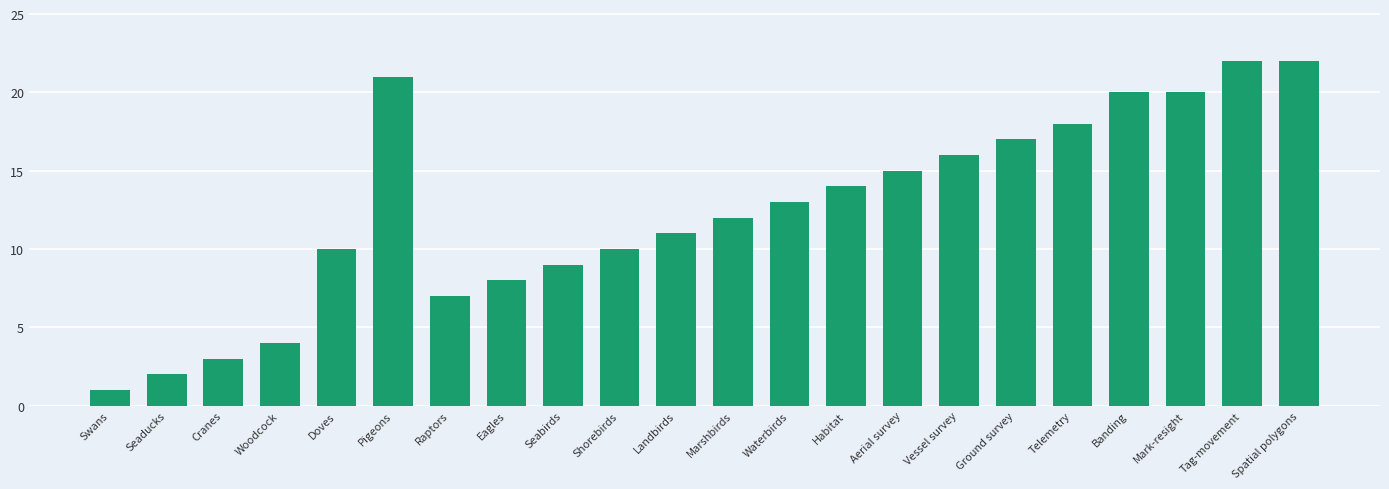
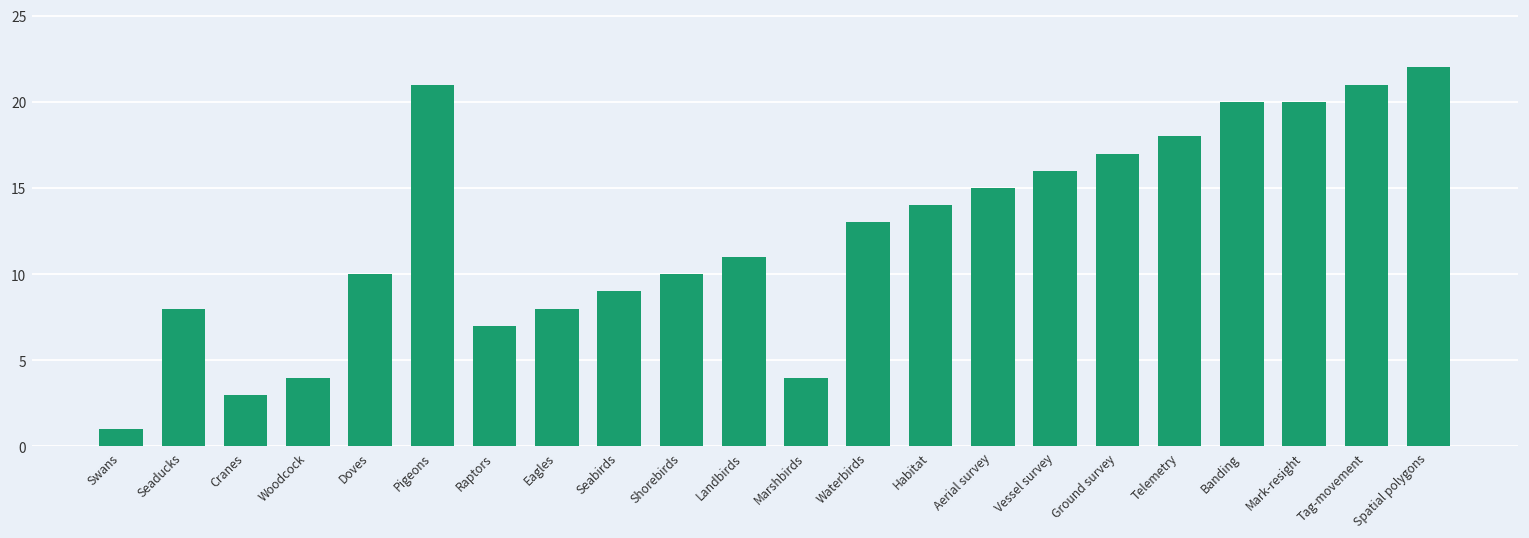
  {
    "Swans": 1,
-   "Seaducks": 2,
+   "Seaducks": 8,
    "Cranes": 3,
    "Woodcock": 4,
    "Doves": 10,
    "Pigeons": 21,
    "Raptors": 7,
    "Eagles": 8,
    "Seabirds": 9,
    "Shorebirds": 10,
    "Landbirds": 11,
-   "Marshbirds": 12,
+   "Marshbirds": 4,
    "Waterbirds": 13,
    "Habitat": 14,
    "Aerial survey": 15,
    "Vessel survey": 16,
    "Ground survey": 17,
    "Telemetry": 18,
    "Banding": 20,
    "Mark-resight": 20,
-   "Tag-movement": 22,
+   "Tag-movement": 21,
    "Spatial polygons": 22
  }
